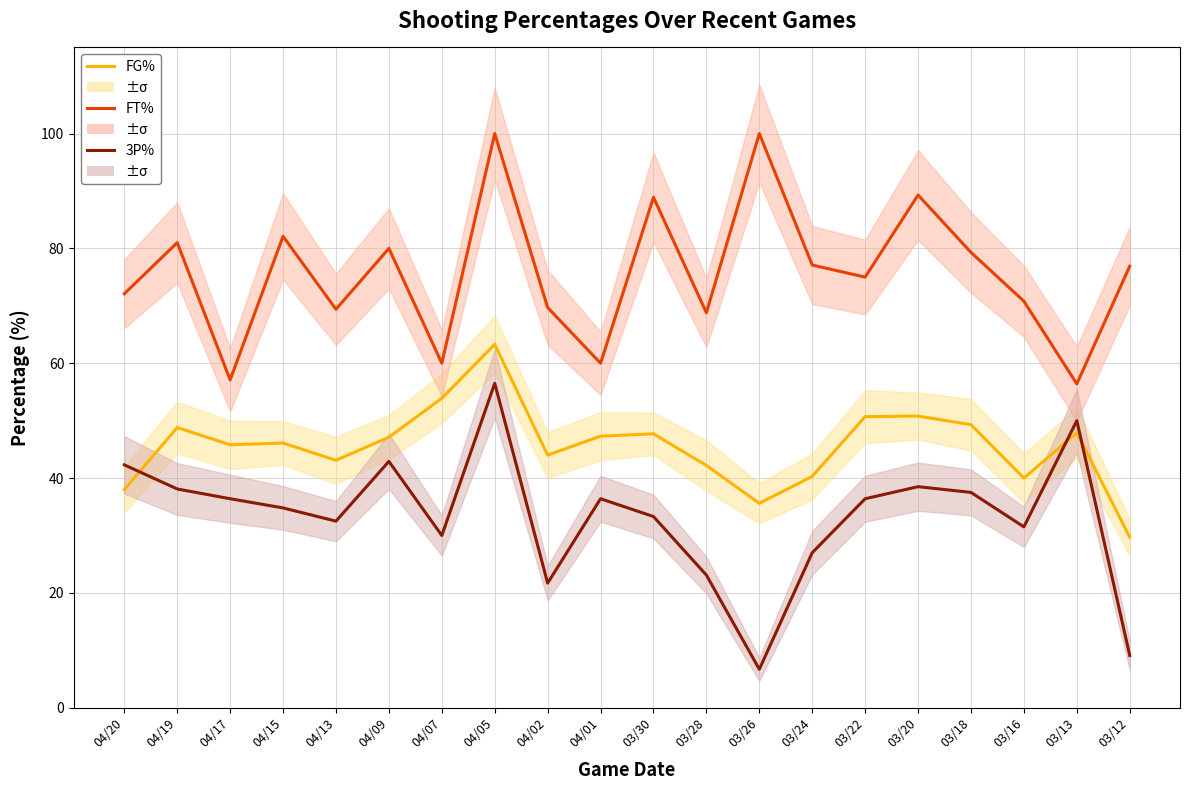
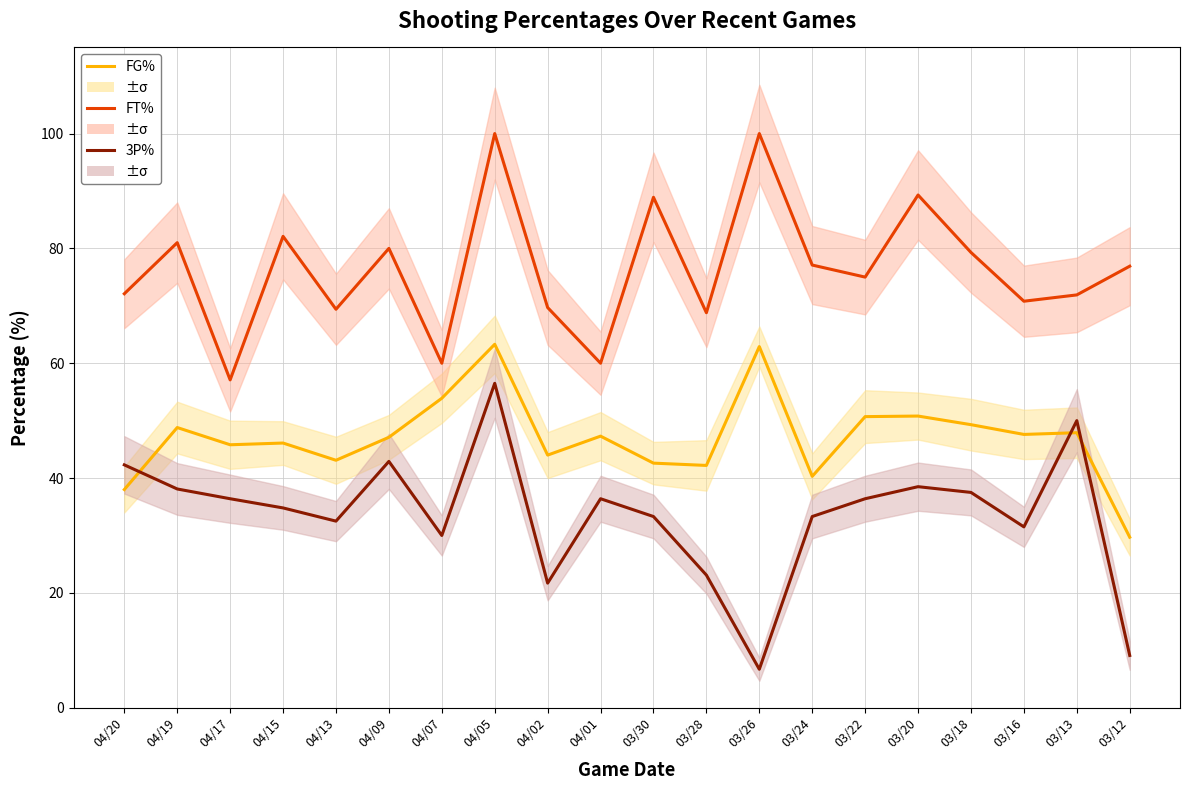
  {
    "FG%": {
      "04/20": 38,
      "04/19": 49,
      "04/17": 46,
      "04/15": 46,
      "04/13": 43,
      "04/09": 47,
      "04/07": 54,
      "04/05": 63,
      "04/02": 44,
      "04/01": 47,
-     "03/30": 48,
+     "03/30": 43,
      "03/28": 42,
-     "03/26": 36,
+     "03/26": 63,
      "03/24": 40,
      "03/22": 51,
      "03/20": 51,
      "03/18": 49,
-     "03/16": 40,
+     "03/16": 48,
      "03/13": 48,
      "03/12": 30
    },
    "FT%": {
      "04/20": 72,
      "04/19": 81,
      "04/17": 57,
      "04/15": 82,
      "04/13": 69,
      "04/09": 80,
      "04/07": 60,
      "04/05": 100,
      "04/02": 70,
      "04/01": 60,
      "03/30": 89,
      "03/28": 69,
      "03/26": 100,
      "03/24": 77,
      "03/22": 75,
      "03/20": 89,
      "03/18": 79,
      "03/16": 71,
-     "03/13": 56,
+     "03/13": 72,
      "03/12": 77
    },
    "3P%": {
      "04/19": 38,
      "04/17": 36,
      "04/15": 35,
      "04/13": 33,
      "04/09": 43,
      "04/07": 30,
      "04/05": 57,
      "04/02": 22,
      "04/01": 36,
      "03/30": 33,
      "03/28": 23,
      "03/26": 7,
-     "03/24": 27,
+     "03/24": 33,
      "03/22": 36,
      "03/20": 39,
      "03/18": 38,
      "03/16": 32,
      "03/13": 50,
      "03/12": 9
    }
  }
